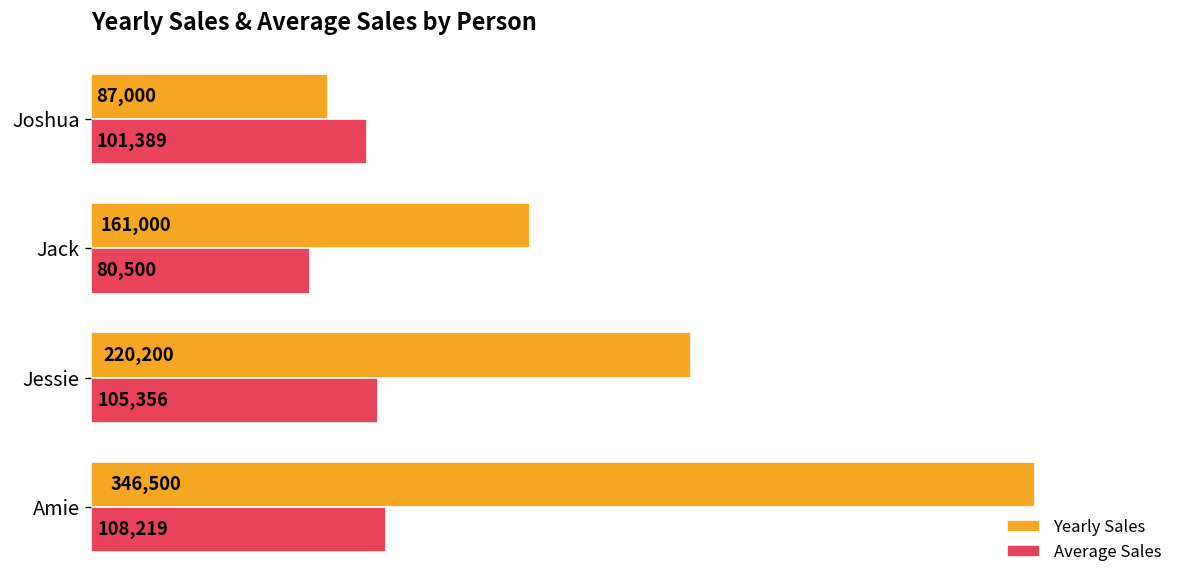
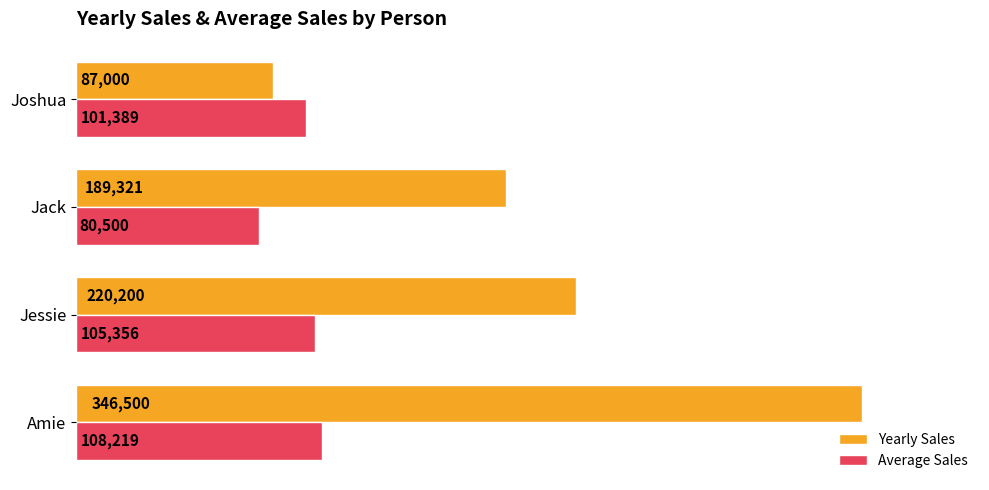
  {
    "Yearly Sales": {
      "Joshua": "87,000",
-     "Jack": "161,000",
+     "Jack": "189,321",
      "Jessie": "220,200",
      "Amie": "346,500"
    },
    "Average Sales": {
      "Joshua": "101,389",
      "Jack": "80,500",
      "Jessie": "105,356",
      "Amie": "108,219"
    }
  }
